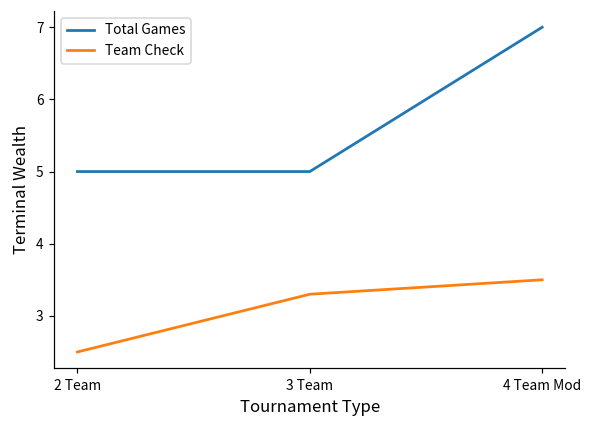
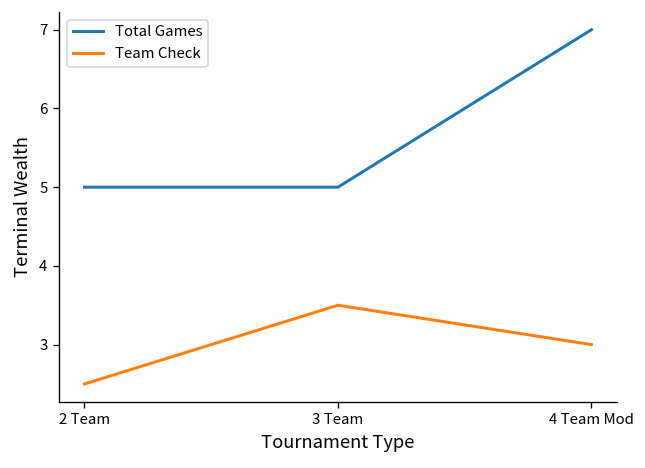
  {
    "Total Games": {
      "2 Team": 5.0,
      "3 Team": 5.0,
      "4 Team Mod": 7.0
    },
    "Team Check": {
      "2 Team": 2.5,
-     "3 Team": 3.3,
-     "4 Team Mod": 3.5
+     "3 Team": 3.5,
+     "4 Team Mod": 3.0
    }
  }
